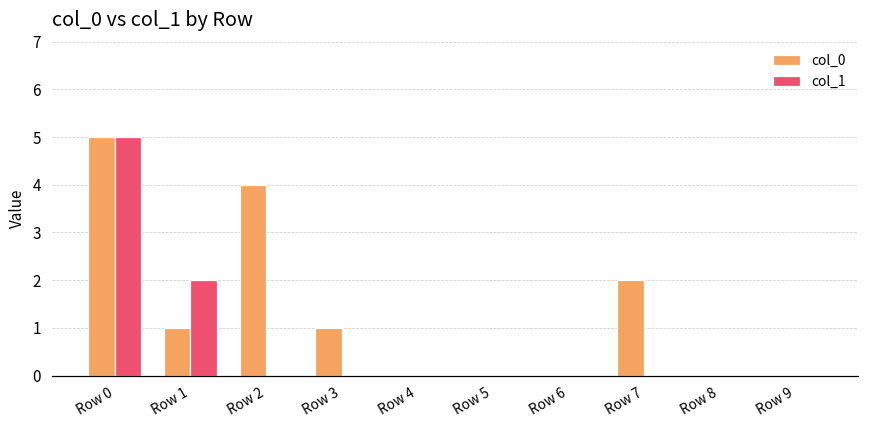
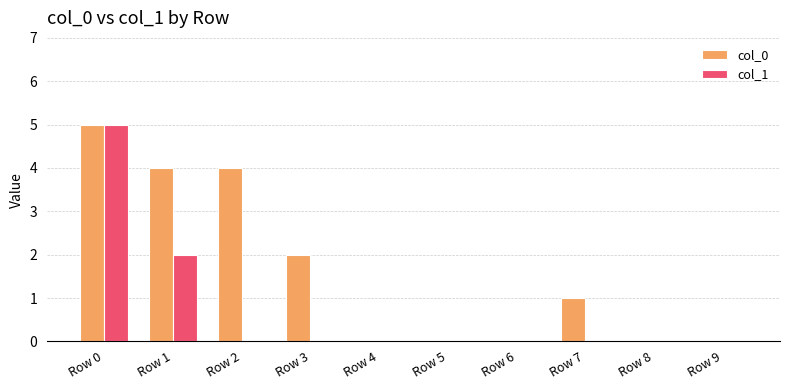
  {
    "col_0": {
      "Row 0": 5,
-     "Row 1": 1,
+     "Row 1": 4,
      "Row 2": 4,
-     "Row 3": 1,
+     "Row 3": 2,
      "Row 4": 0,
      "Row 5": 0,
      "Row 6": 0,
-     "Row 7": 2,
+     "Row 7": 1,
      "Row 8": 0,
      "Row 9": 0
    },
    "col_1": {
      "Row 0": 5,
      "Row 1": 2,
      "Row 2": 0,
      "Row 3": 0,
      "Row 4": 0,
      "Row 5": 0,
      "Row 6": 0,
      "Row 7": 0,
      "Row 8": 0,
      "Row 9": 0
    }
  }
